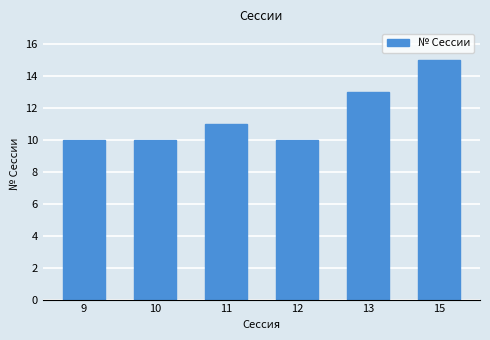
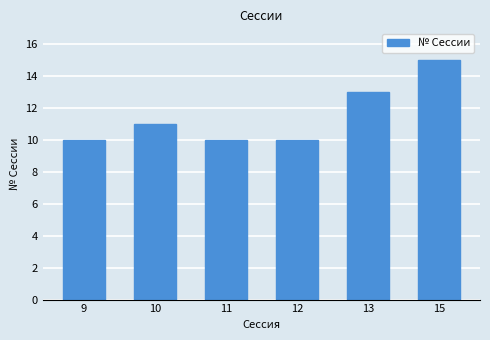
  {
    "9": 10,
-   "10": 10,
-   "11": 11,
+   "10": 11,
+   "11": 10,
    "12": 10,
    "13": 13,
    "15": 15
  }
